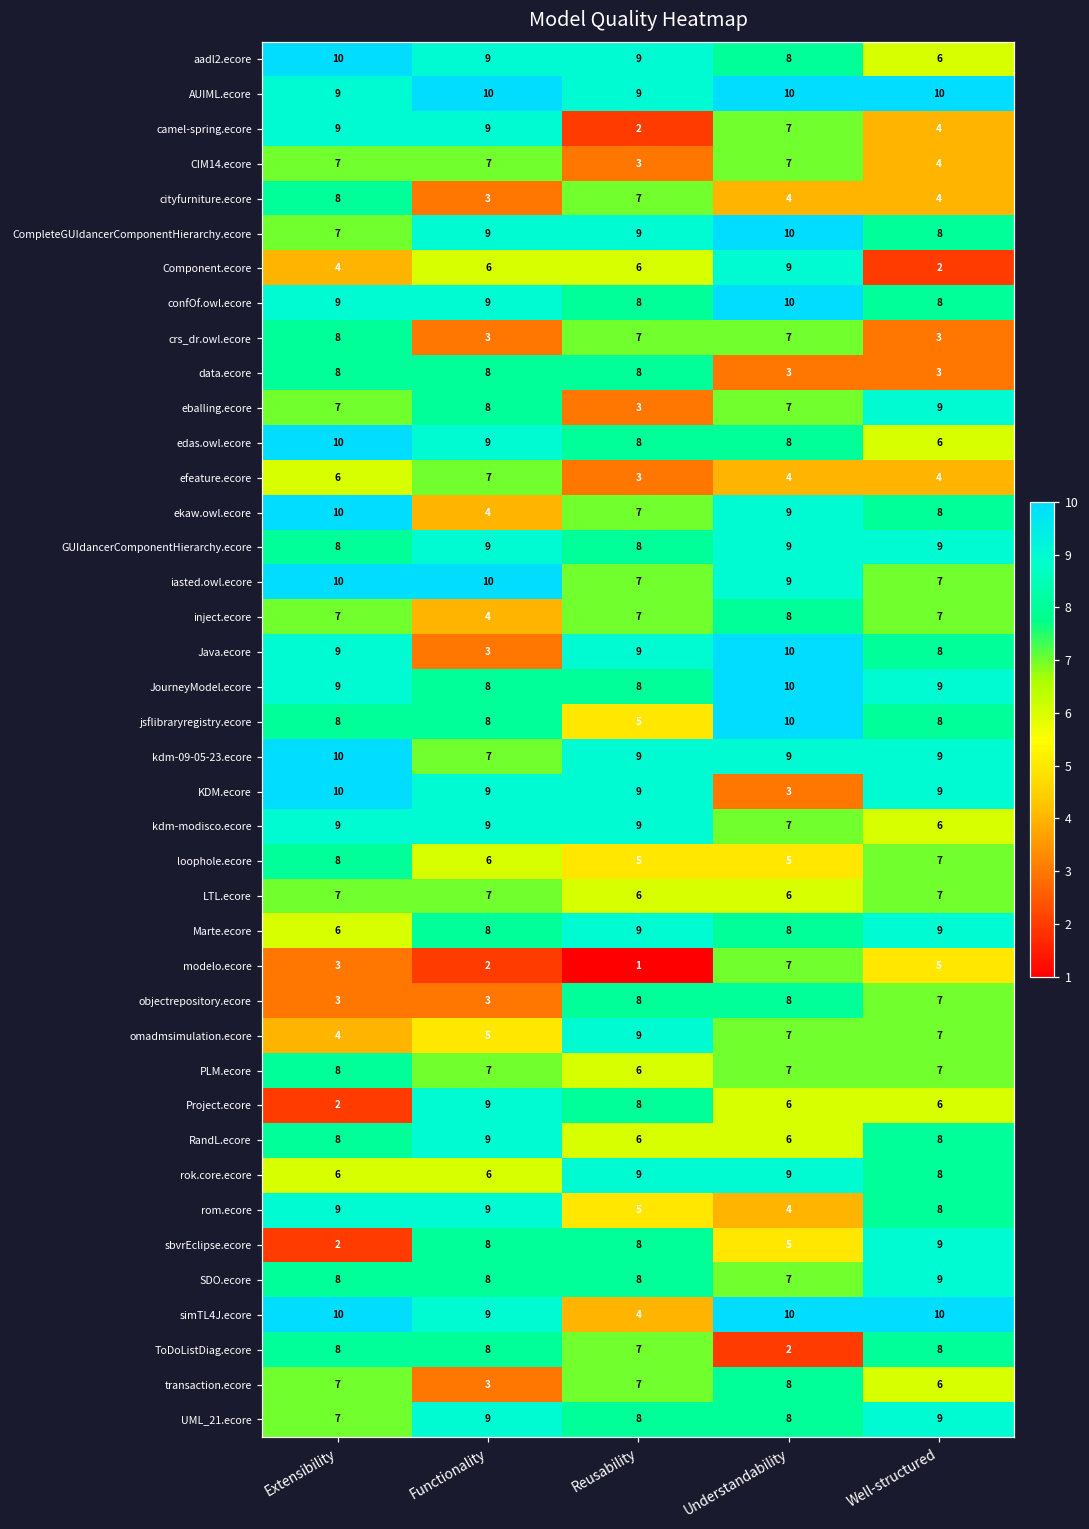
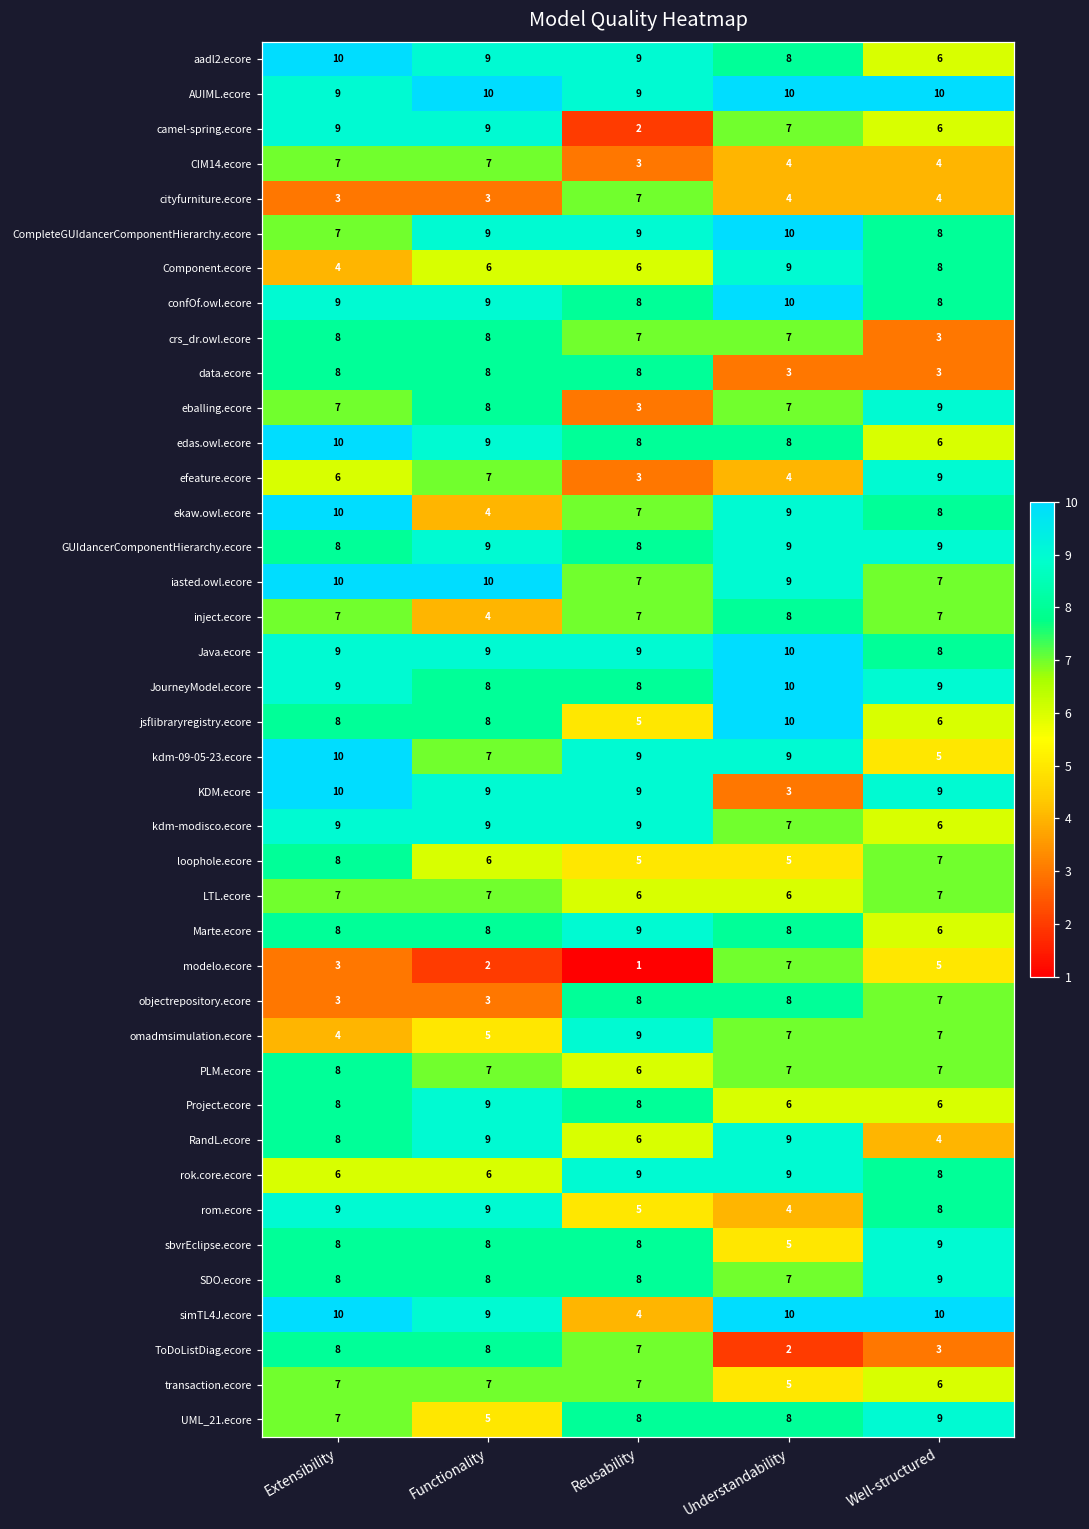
  {
    "aadl2.ecore": {
      "Extensibility": 10,
      "Functionality": 9,
      "Reusability": 9,
      "Understandability": 8,
      "Well-structured": 6
    },
    "AUIML.ecore": {
      "Extensibility": 9,
      "Functionality": 10,
      "Reusability": 9,
      "Understandability": 10,
      "Well-structured": 10
    },
    "camel-spring.ecore": {
      "Extensibility": 9,
      "Functionality": 9,
      "Reusability": 2,
      "Understandability": 7,
-     "Well-structured": 4
+     "Well-structured": 6
    },
    "CIM14.ecore": {
      "Extensibility": 7,
      "Functionality": 7,
      "Reusability": 3,
-     "Understandability": 7,
+     "Understandability": 4,
      "Well-structured": 4
    },
    "cityfurniture.ecore": {
-     "Extensibility": 8,
+     "Extensibility": 3,
      "Functionality": 3,
      "Reusability": 7,
      "Understandability": 4,
      "Well-structured": 4
    },
    "CompleteGUIdancerComponentHierarchy.ecore": {
      "Extensibility": 7,
      "Functionality": 9,
      "Reusability": 9,
      "Understandability": 10,
      "Well-structured": 8
    },
    "Component.ecore": {
      "Extensibility": 4,
      "Functionality": 6,
      "Reusability": 6,
      "Understandability": 9,
-     "Well-structured": 2
+     "Well-structured": 8
    },
    "confOf.owl.ecore": {
      "Extensibility": 9,
      "Functionality": 9,
      "Reusability": 8,
      "Understandability": 10,
      "Well-structured": 8
    },
    "crs_dr.owl.ecore": {
      "Extensibility": 8,
-     "Functionality": 3,
+     "Functionality": 8,
      "Reusability": 7,
      "Understandability": 7,
      "Well-structured": 3
    },
    "data.ecore": {
      "Extensibility": 8,
      "Functionality": 8,
      "Reusability": 8,
      "Understandability": 3,
      "Well-structured": 3
    },
    "eballing.ecore": {
      "Extensibility": 7,
      "Functionality": 8,
      "Reusability": 3,
      "Understandability": 7,
      "Well-structured": 9
    },
    "edas.owl.ecore": {
      "Extensibility": 10,
      "Functionality": 9,
      "Reusability": 8,
      "Understandability": 8,
      "Well-structured": 6
    },
    "efeature.ecore": {
      "Extensibility": 6,
      "Functionality": 7,
      "Reusability": 3,
      "Understandability": 4,
-     "Well-structured": 4
+     "Well-structured": 9
    },
    "ekaw.owl.ecore": {
      "Extensibility": 10,
      "Functionality": 4,
      "Reusability": 7,
      "Understandability": 9,
      "Well-structured": 8
    },
    "GUIdancerComponentHierarchy.ecore": {
      "Extensibility": 8,
      "Functionality": 9,
      "Reusability": 8,
      "Understandability": 9,
      "Well-structured": 9
    },
    "iasted.owl.ecore": {
      "Extensibility": 10,
      "Functionality": 10,
      "Reusability": 7,
      "Understandability": 9,
      "Well-structured": 7
    },
    "inject.ecore": {
      "Extensibility": 7,
      "Functionality": 4,
      "Reusability": 7,
      "Understandability": 8,
      "Well-structured": 7
    },
    "Java.ecore": {
      "Extensibility": 9,
-     "Functionality": 3,
+     "Functionality": 9,
      "Reusability": 9,
      "Understandability": 10,
      "Well-structured": 8
    },
    "JourneyModel.ecore": {
      "Extensibility": 9,
      "Functionality": 8,
      "Reusability": 8,
      "Understandability": 10,
      "Well-structured": 9
    },
    "jsflibraryregistry.ecore": {
      "Extensibility": 8,
      "Functionality": 8,
      "Reusability": 5,
      "Understandability": 10,
-     "Well-structured": 8
+     "Well-structured": 6
    },
    "kdm-09-05-23.ecore": {
      "Extensibility": 10,
      "Functionality": 7,
      "Reusability": 9,
      "Understandability": 9,
-     "Well-structured": 9
+     "Well-structured": 5
    },
    "KDM.ecore": {
      "Extensibility": 10,
      "Functionality": 9,
      "Reusability": 9,
      "Understandability": 3,
      "Well-structured": 9
    },
    "kdm-modisco.ecore": {
      "Extensibility": 9,
      "Functionality": 9,
      "Reusability": 9,
      "Understandability": 7,
      "Well-structured": 6
    },
    "loophole.ecore": {
      "Extensibility": 8,
      "Functionality": 6,
      "Reusability": 5,
      "Understandability": 5,
      "Well-structured": 7
    },
    "LTL.ecore": {
      "Extensibility": 7,
      "Functionality": 7,
      "Reusability": 6,
      "Understandability": 6,
      "Well-structured": 7
    },
    "Marte.ecore": {
-     "Extensibility": 6,
+     "Extensibility": 8,
      "Functionality": 8,
      "Reusability": 9,
      "Understandability": 8,
-     "Well-structured": 9
+     "Well-structured": 6
    },
    "modelo.ecore": {
      "Extensibility": 3,
      "Functionality": 2,
      "Reusability": 1,
      "Understandability": 7,
      "Well-structured": 5
    },
    "objectrepository.ecore": {
      "Extensibility": 3,
      "Functionality": 3,
      "Reusability": 8,
      "Understandability": 8,
      "Well-structured": 7
    },
    "omadmsimulation.ecore": {
      "Extensibility": 4,
      "Functionality": 5,
      "Reusability": 9,
      "Understandability": 7,
      "Well-structured": 7
    },
    "PLM.ecore": {
      "Extensibility": 8,
      "Functionality": 7,
      "Reusability": 6,
      "Understandability": 7,
      "Well-structured": 7
    },
    "Project.ecore": {
-     "Extensibility": 2,
+     "Extensibility": 8,
      "Functionality": 9,
      "Reusability": 8,
      "Understandability": 6,
      "Well-structured": 6
    },
    "RandL.ecore": {
      "Extensibility": 8,
      "Functionality": 9,
      "Reusability": 6,
-     "Understandability": 6,
-     "Well-structured": 8
+     "Understandability": 9,
+     "Well-structured": 4
    },
    "rok.core.ecore": {
      "Extensibility": 6,
      "Functionality": 6,
      "Reusability": 9,
      "Understandability": 9,
      "Well-structured": 8
    },
    "rom.ecore": {
      "Extensibility": 9,
      "Functionality": 9,
      "Reusability": 5,
      "Understandability": 4,
      "Well-structured": 8
    },
    "sbvrEclipse.ecore": {
-     "Extensibility": 2,
+     "Extensibility": 8,
      "Functionality": 8,
      "Reusability": 8,
      "Understandability": 5,
      "Well-structured": 9
    },
    "SDO.ecore": {
      "Extensibility": 8,
      "Functionality": 8,
      "Reusability": 8,
      "Understandability": 7,
      "Well-structured": 9
    },
    "simTL4J.ecore": {
      "Extensibility": 10,
      "Functionality": 9,
      "Reusability": 4,
      "Understandability": 10,
      "Well-structured": 10
    },
    "ToDoListDiag.ecore": {
      "Extensibility": 8,
      "Functionality": 8,
      "Reusability": 7,
      "Understandability": 2,
-     "Well-structured": 8
+     "Well-structured": 3
    },
    "transaction.ecore": {
      "Extensibility": 7,
-     "Functionality": 3,
+     "Functionality": 7,
      "Reusability": 7,
-     "Understandability": 8,
+     "Understandability": 5,
      "Well-structured": 6
    },
    "UML_21.ecore": {
      "Extensibility": 7,
-     "Functionality": 9,
+     "Functionality": 5,
      "Reusability": 8,
      "Understandability": 8,
      "Well-structured": 9
    }
  }
